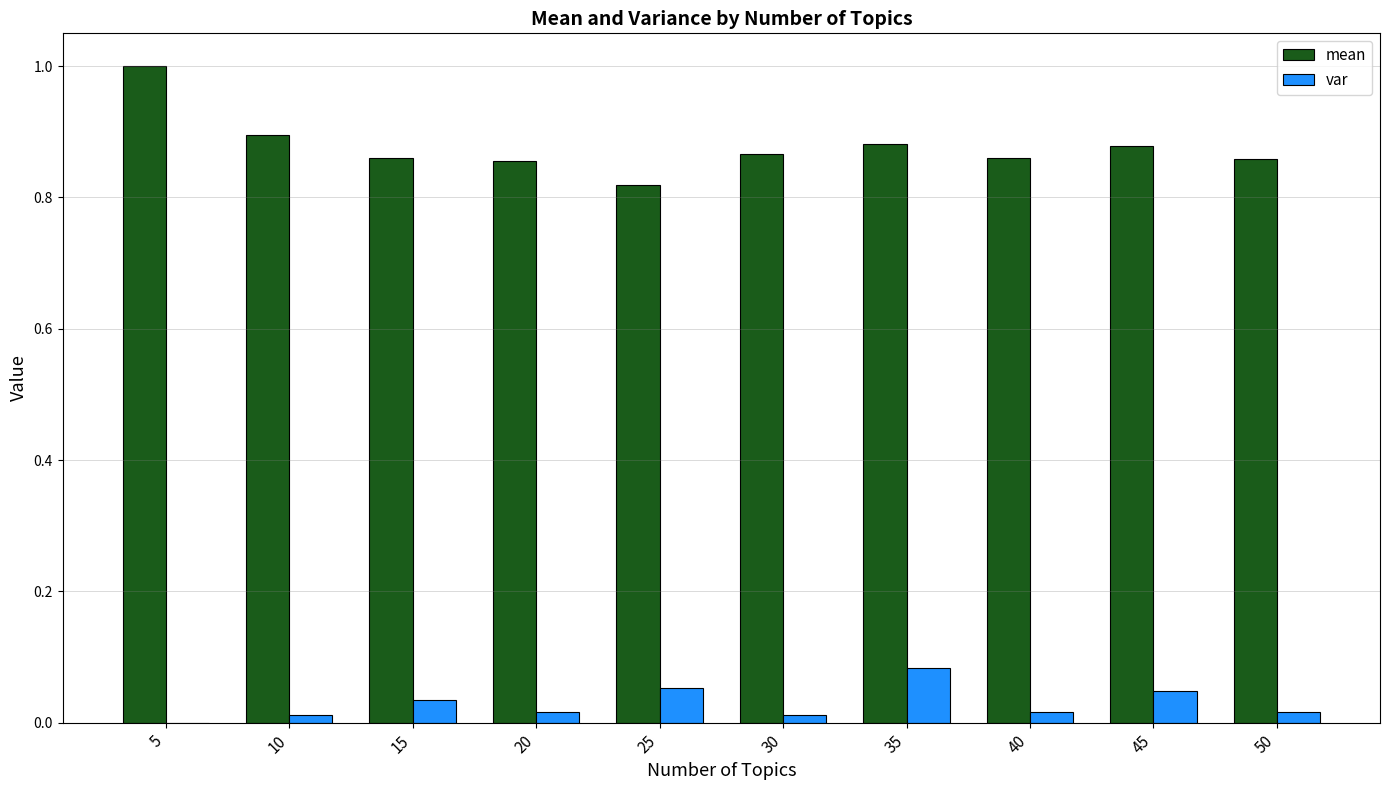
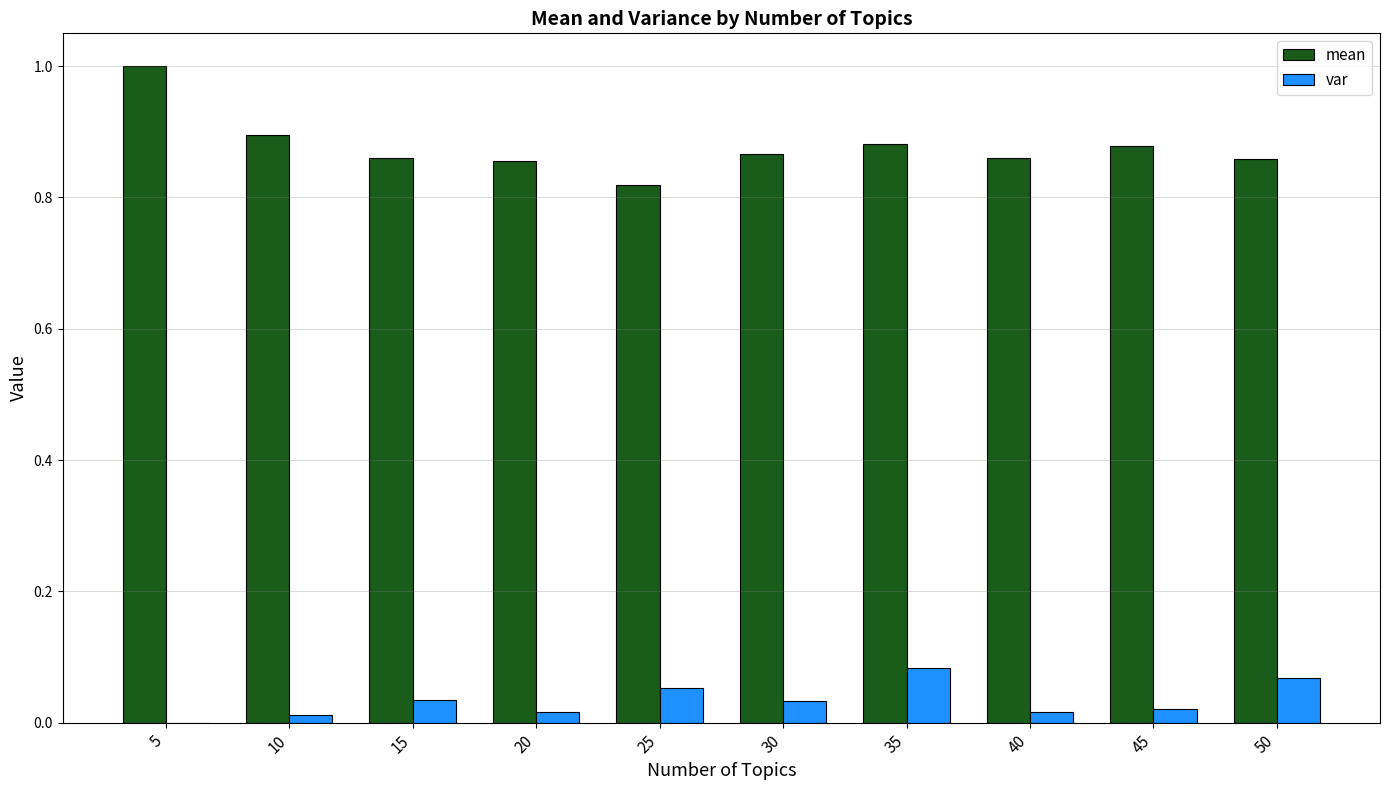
  {
    "mean": {
      "5": 1.00,
      "10": 0.90,
      "15": 0.86,
      "20": 0.86,
      "25": 0.82,
      "30": 0.87,
      "35": 0.88,
      "40": 0.86,
      "45": 0.88,
      "50": 0.86
    },
    "var": {
      "5": 0.00,
      "10": 0.01,
      "15": 0.04,
      "20": 0.02,
      "25": 0.05,
-     "30": 0.01,
+     "30": 0.03,
      "35": 0.08,
      "40": 0.02,
-     "45": 0.05,
-     "50": 0.02
+     "45": 0.02,
+     "50": 0.07
    }
  }
